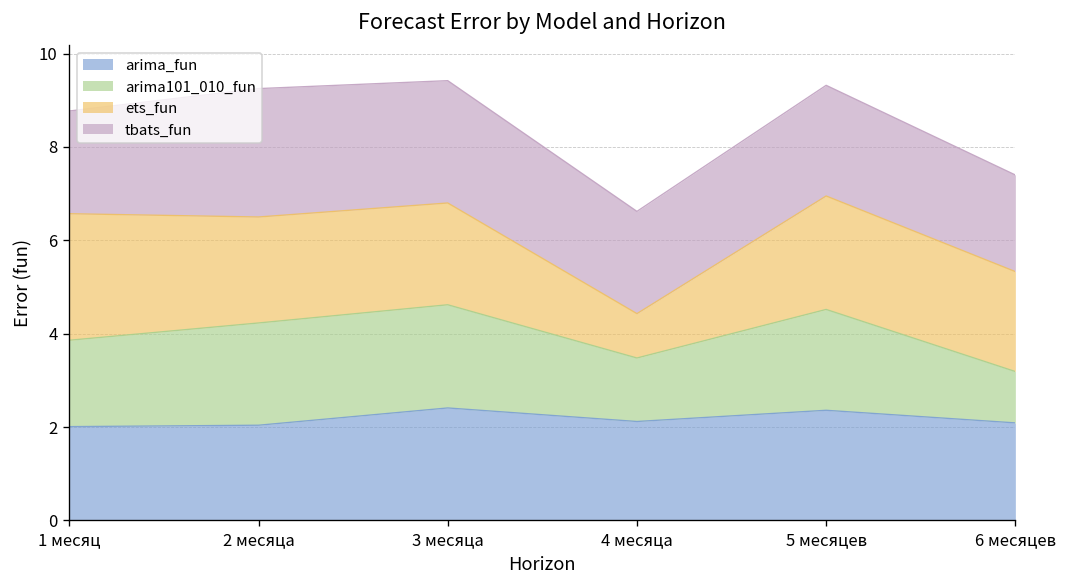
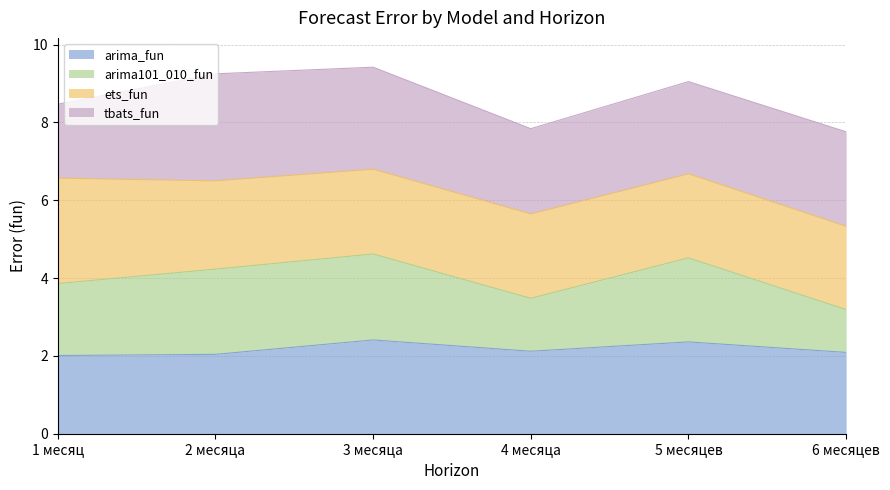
  {
    "arima_fun": {
      "1 месяц": 2.0,
      "2 месяца": 2.0,
      "3 месяца": 2.4,
      "4 месяца": 2.1,
      "5 месяцев": 2.4,
      "6 месяцев": 2.1
    },
    "arima101_010_fun": {
      "1 месяц": 1.9,
      "2 месяца": 2.2,
      "3 месяца": 2.2,
      "4 месяца": 1.4,
      "5 месяцев": 2.2,
      "6 месяцев": 1.1
    },
    "ets_fun": {
      "1 месяц": 2.7,
      "2 месяца": 2.3,
      "3 месяца": 2.2,
-     "4 месяца": 1.0,
-     "5 месяцев": 2.4,
+     "4 месяца": 2.2,
+     "5 месяцев": 2.2,
      "6 месяцев": 2.1
    },
    "tbats_fun": {
-     "1 месяц": 2.2,
+     "1 месяц": 1.9,
      "3 месяца": 2.6,
      "4 месяца": 2.2,
      "5 месяцев": 2.4,
-     "6 месяцев": 2.1
+     "6 месяцев": 2.4
    }
  }
